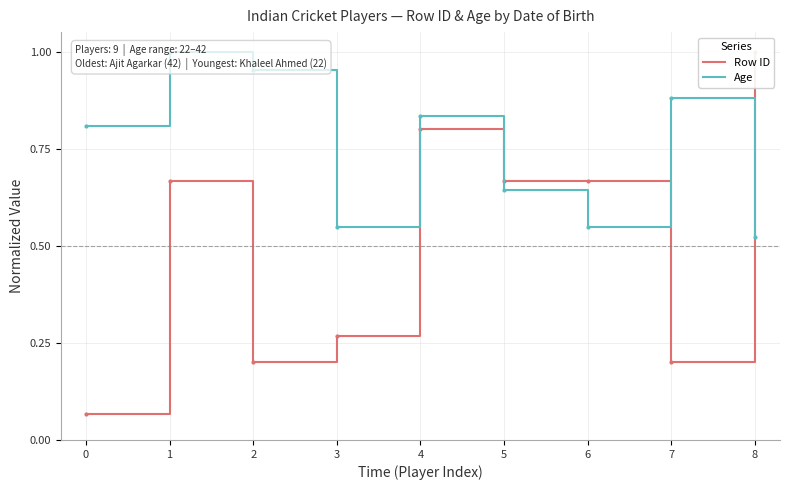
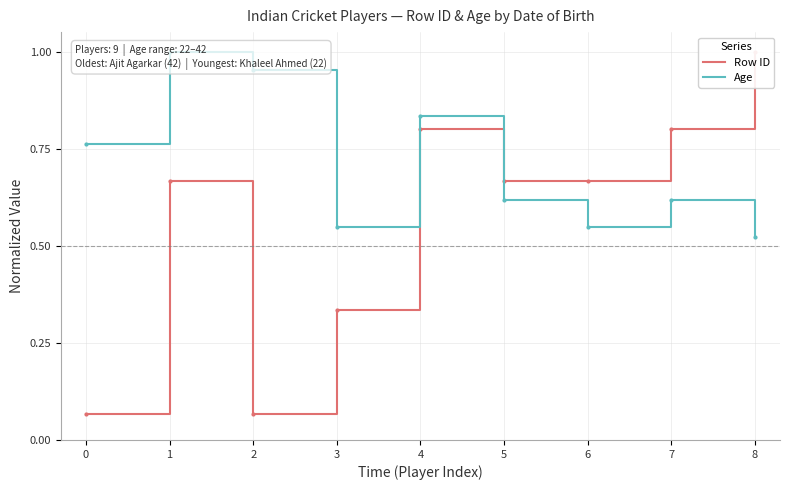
  {
    "Row ID": {
      "0": 0.07,
      "1": 0.67,
-     "2": 0.20,
-     "3": 0.27,
+     "2": 0.07,
+     "3": 0.33,
      "4": 0.80,
      "5": 0.67,
      "6": 0.67,
-     "7": 0.20
+     "7": 0.80
    },
    "Age": {
-     "0": 0.81,
+     "0": 0.76,
      "3": 0.55,
      "4": 0.83,
-     "5": 0.64,
+     "5": 0.62,
      "6": 0.55,
-     "7": 0.88,
+     "7": 0.62,
      "8": 0.52
    }
  }
